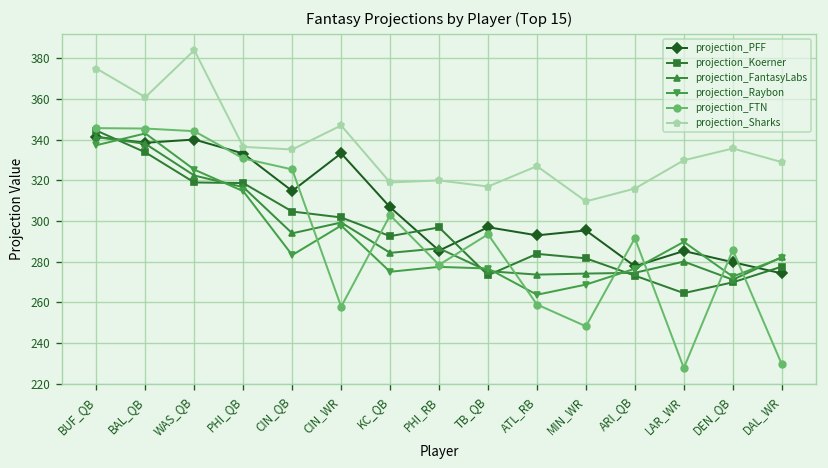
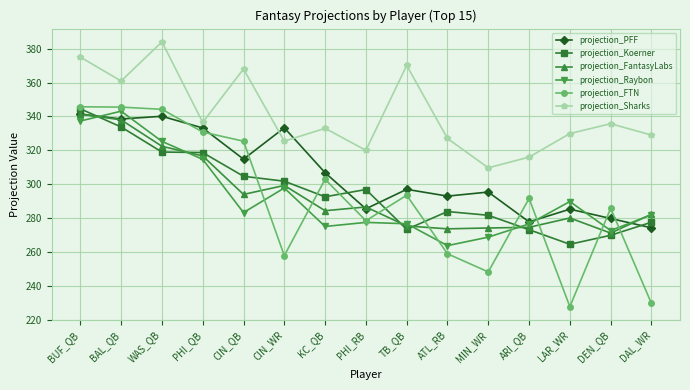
  {
    "projection_Sharks": {
      "BUF_QB": 375,
      "BAL_QB": 361,
      "WAS_QB": 384,
      "PHI_QB": 337,
-     "CIN_QB": 335,
-     "CIN_WR": 347,
-     "KC_QB": 319,
+     "CIN_QB": 368,
+     "CIN_WR": 325,
+     "KC_QB": 333,
      "PHI_RB": 320,
-     "TB_QB": 317,
+     "TB_QB": 370,
      "ATL_RB": 327,
      "MIN_WR": 310,
      "ARI_QB": 316,
      "LAR_WR": 330,
      "DEN_QB": 336,
      "DAL_WR": 329
    }
  }
